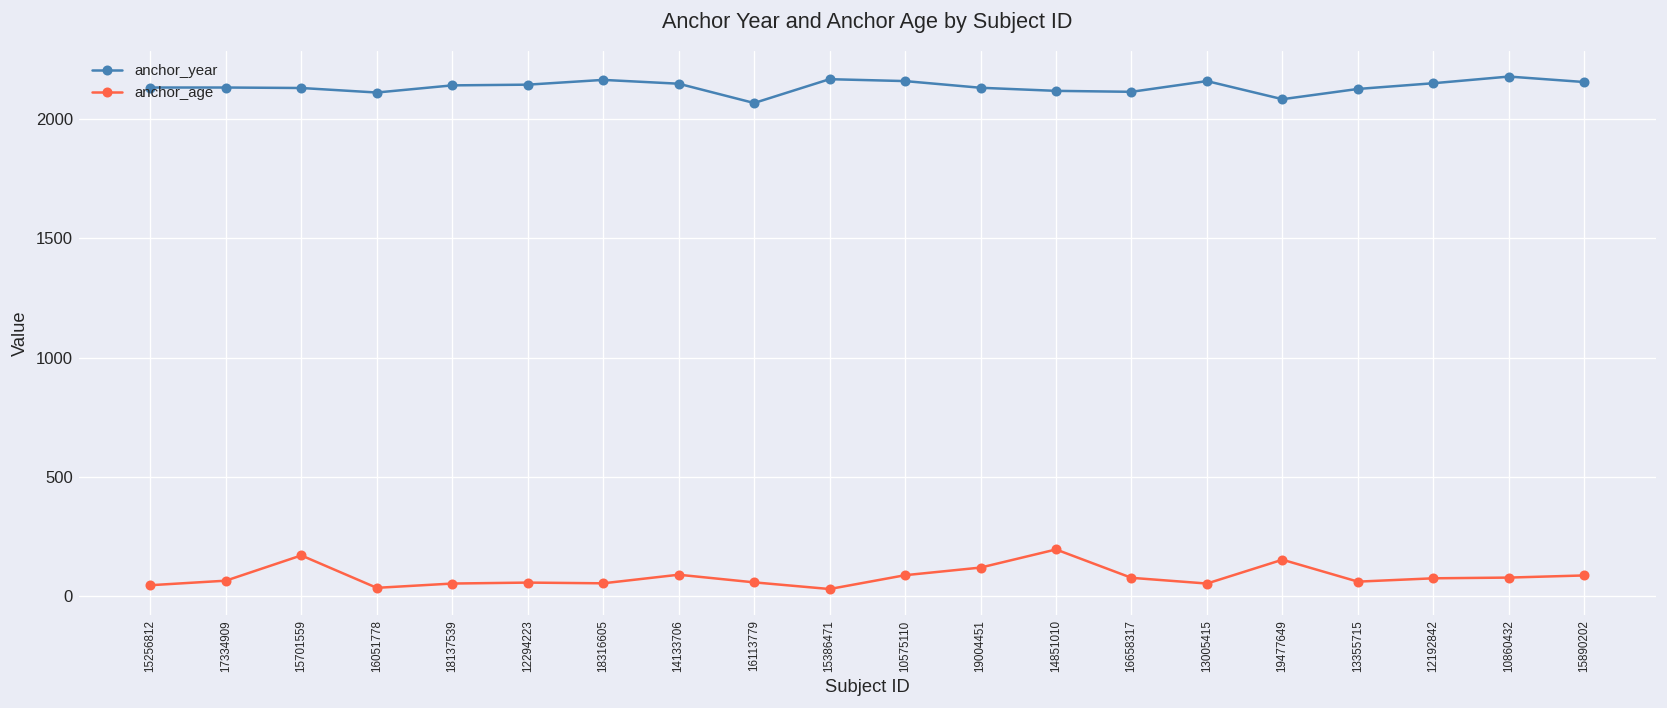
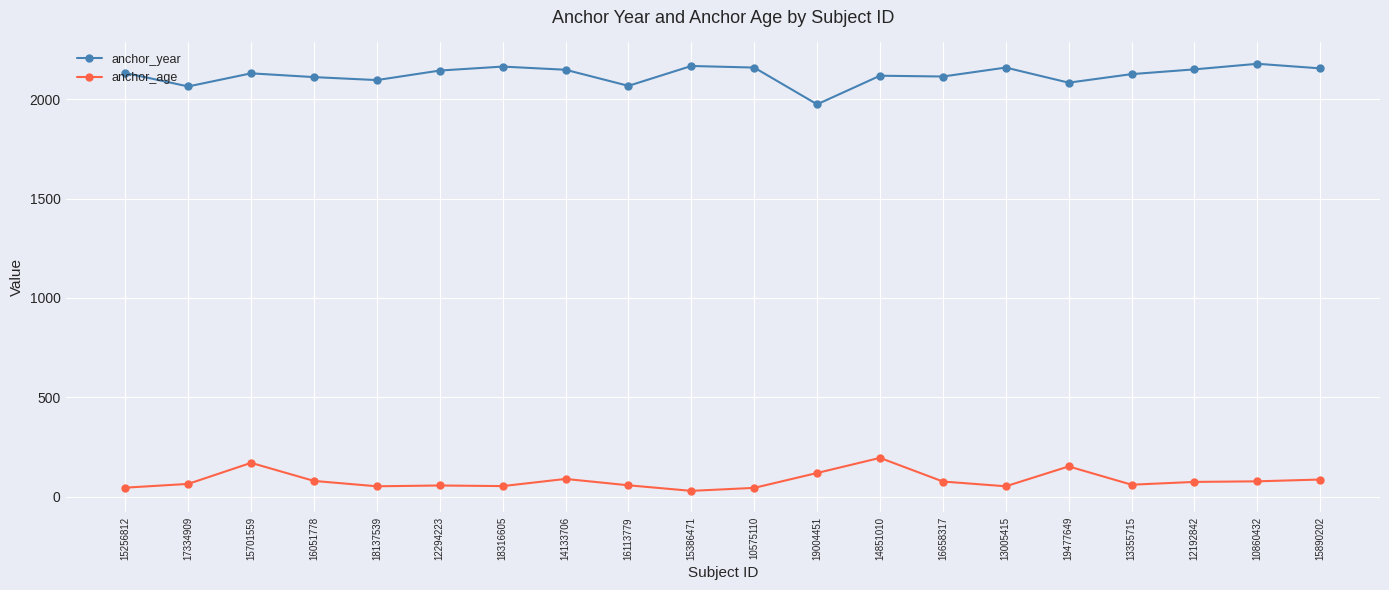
  {
    "anchor_year": {
      "15256812": 2130,
-     "17334909": 2130,
+     "17334909": 2070,
      "15701559": 2130,
      "16051778": 2110,
-     "18137539": 2140,
+     "18137539": 2100,
      "12294223": 2150,
      "18316605": 2170,
      "14133706": 2150,
      "16113779": 2070,
      "15386471": 2170,
      "10575110": 2160,
-     "19004451": 2130,
+     "19004451": 1980,
      "14851010": 2120,
      "16658317": 2120,
      "13005415": 2160,
      "19477649": 2080,
      "13355715": 2130,
      "12192842": 2150,
      "10860432": 2180,
      "15890202": 2160
    },
    "anchor_age": {
      "15256812": 50,
      "17334909": 60,
      "15701559": 170,
-     "16051778": 30,
+     "16051778": 80,
      "18137539": 50,
      "12294223": 60,
      "18316605": 50,
      "14133706": 90,
      "16113779": 60,
      "15386471": 30,
-     "10575110": 90,
+     "10575110": 40,
      "19004451": 120,
      "14851010": 200,
      "16658317": 80,
      "13005415": 50,
      "19477649": 150,
      "13355715": 60,
      "12192842": 70,
      "10860432": 80,
      "15890202": 90
    }
  }
